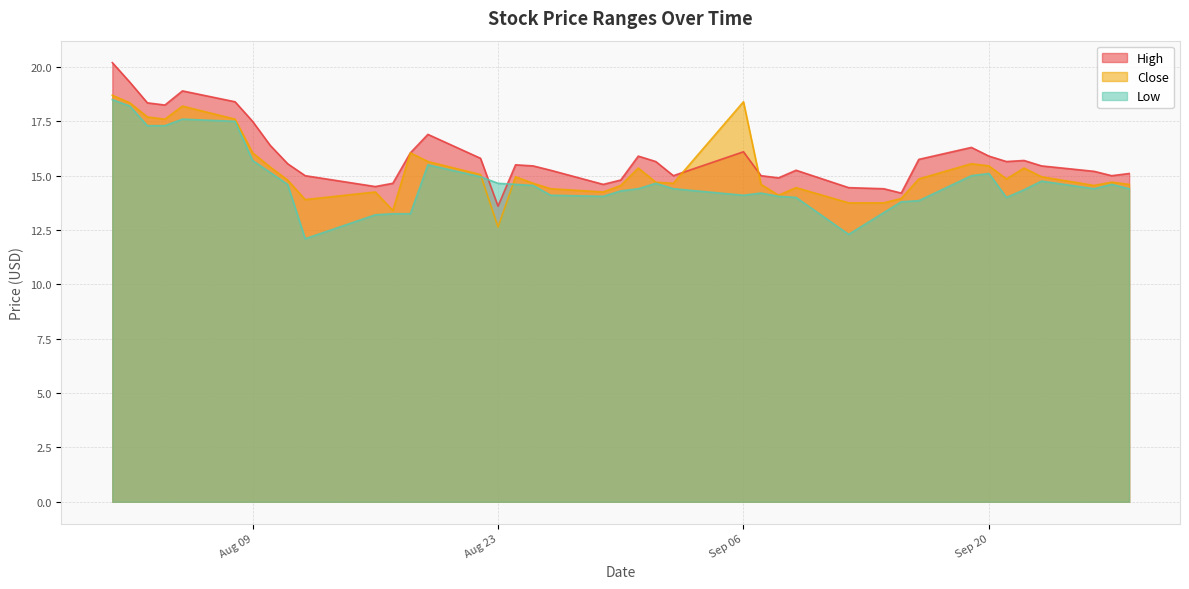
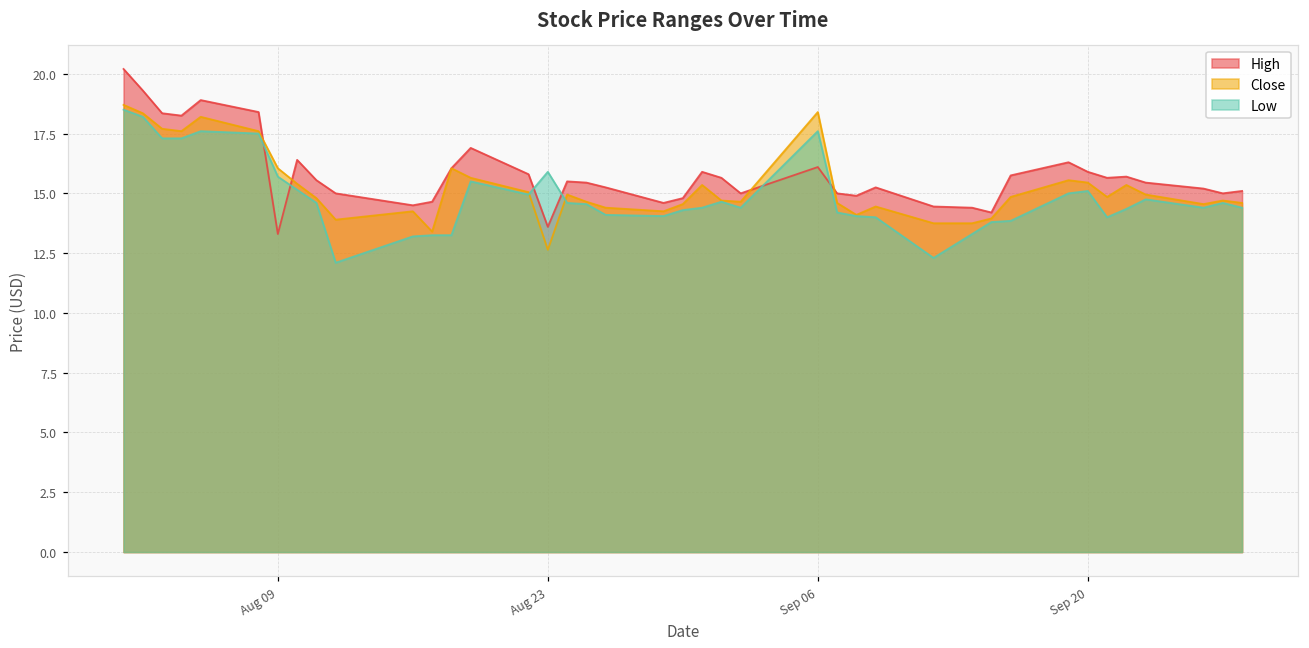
  {
    "High": {
-     "Aug 09": 17.5,
+     "Aug 09": 13.3,
      "Aug 23": 13.6,
      "Sep 06": 16.1,
      "Sep 20": 15.9
    },
    "Close": {
      "Aug 09": 16.0,
      "Aug 23": 12.6,
      "Sep 06": 18.4,
      "Sep 20": 15.5
    },
    "Low": {
      "Aug 09": 15.7,
-     "Aug 23": 14.7,
-     "Sep 06": 14.1,
+     "Aug 23": 15.9,
+     "Sep 06": 17.6,
      "Sep 20": 15.1
    }
  }
